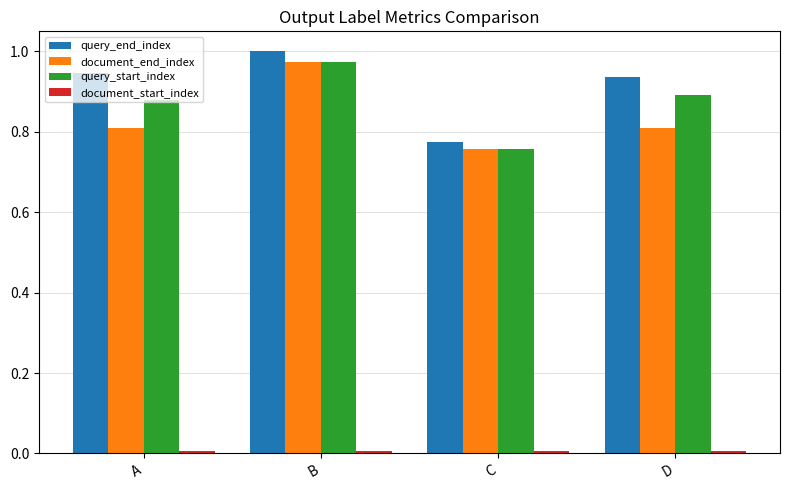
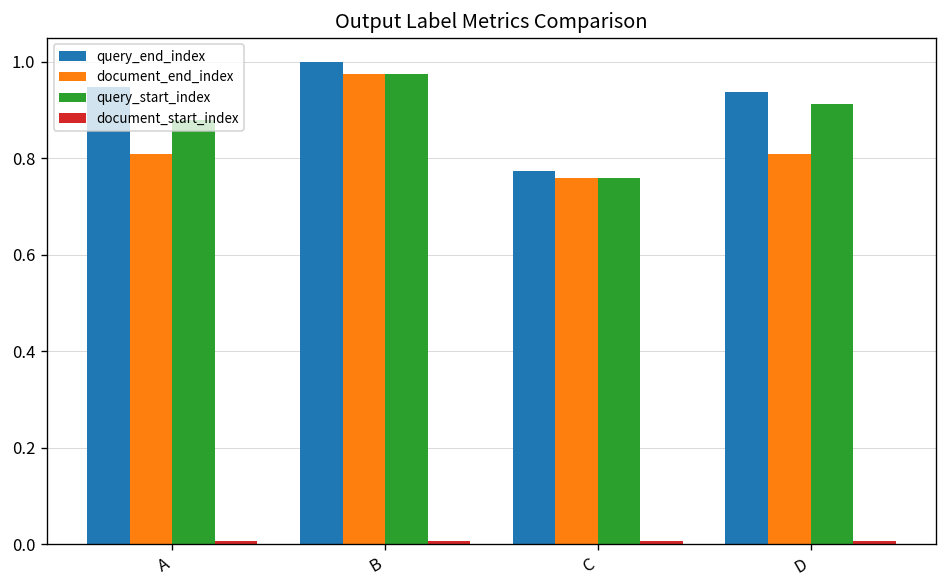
  {
    "query_end_index": {
      "B": 1.00,
      "C": 0.77,
      "D": 0.94
    },
    "document_end_index": {
      "A": 0.81,
      "B": 0.97,
      "C": 0.76,
      "D": 0.81
    },
    "query_start_index": {
      "B": 0.97,
      "C": 0.76,
-     "D": 0.89
+     "D": 0.91
    },
    "document_start_index": {
      "A": 0.01,
      "B": 0.01,
      "C": 0.01,
      "D": 0.01
    }
  }
